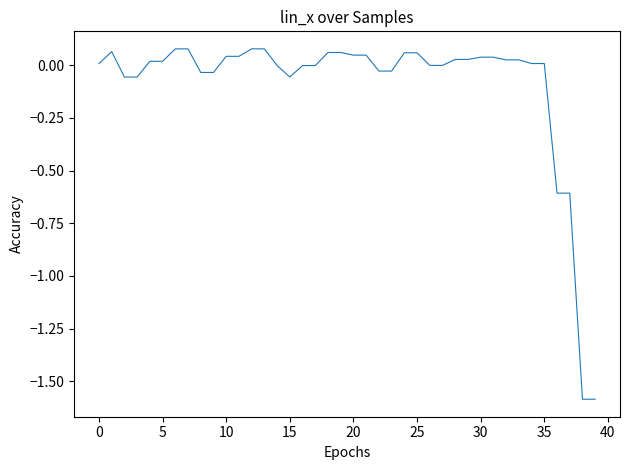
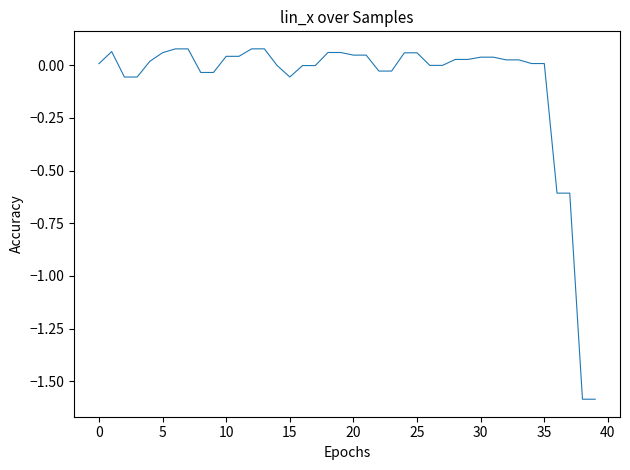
  {
    "0": 0.01,
-   "5": 0.02,
+   "5": 0.06,
    "10": 0.04,
    "15": -0.06,
    "20": 0.05,
    "25": 0.06,
    "30": 0.04,
    "35": 0.01
  }
